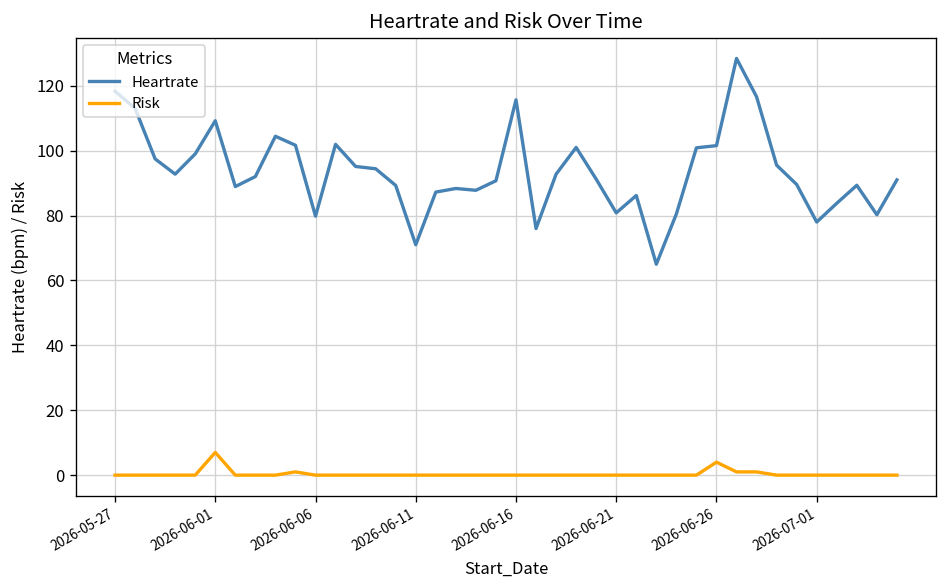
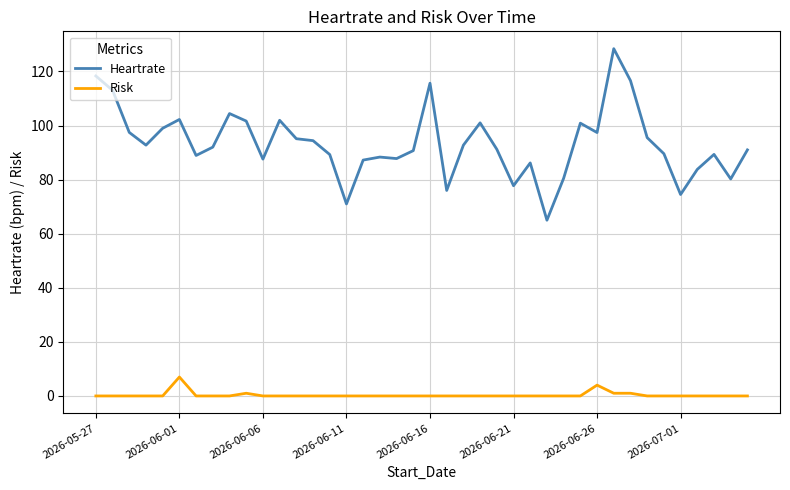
  {
    "Heartrate": {
-     "2026-06-01": 109,
-     "2026-06-06": 80,
+     "2026-06-01": 102,
+     "2026-06-06": 88,
      "2026-06-11": 71,
      "2026-06-16": 116,
-     "2026-06-21": 81,
-     "2026-06-26": 102,
-     "2026-07-01": 78
+     "2026-06-21": 78,
+     "2026-06-26": 97,
+     "2026-07-01": 75
    },
    "Risk": {
      "2026-05-27": 0,
      "2026-06-01": 7,
      "2026-06-06": 0,
      "2026-06-11": 0,
      "2026-06-16": 0,
      "2026-06-21": 0,
      "2026-06-26": 4,
      "2026-07-01": 0
    }
  }
